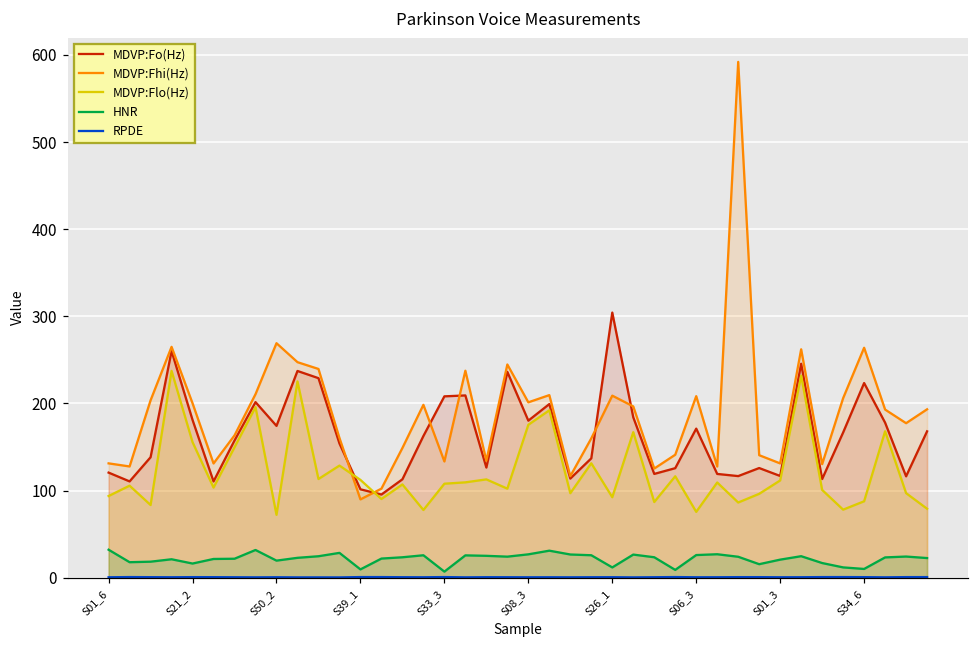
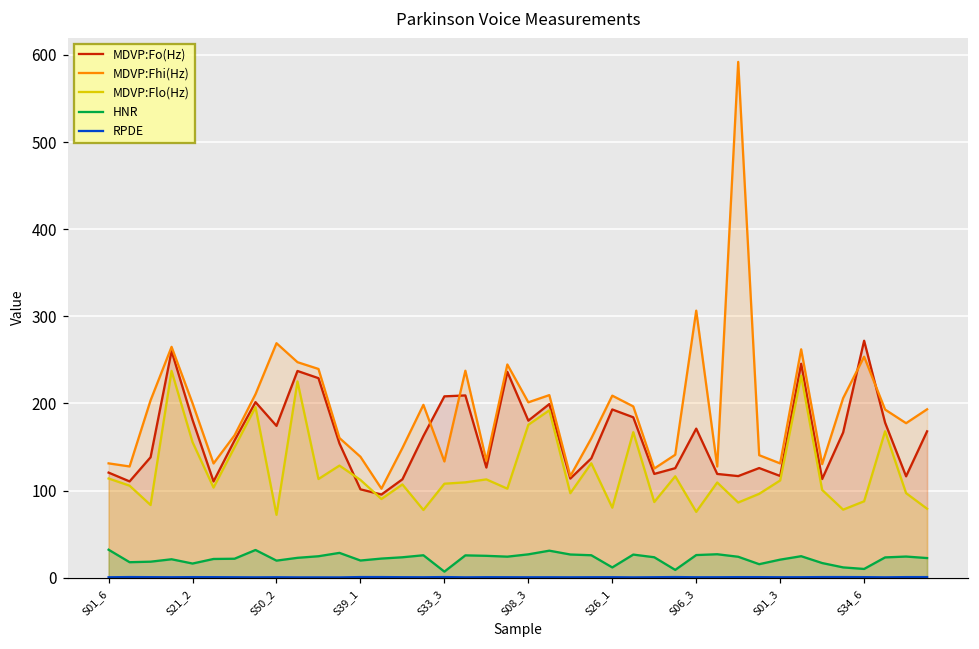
  {
    "MDVP:Fo(Hz)": {
      "S01_6": 120,
      "S21_2": 180,
      "S50_2": 170,
      "S39_1": 100,
      "S33_3": 210,
      "S08_3": 180,
-     "S26_1": 300,
+     "S26_1": 190,
      "S06_3": 170,
      "S01_3": 120,
-     "S34_6": 220
+     "S34_6": 270
    },
    "MDVP:Fhi(Hz)": {
      "S01_6": 130,
      "S21_2": 200,
      "S50_2": 270,
-     "S39_1": 90,
+     "S39_1": 140,
      "S33_3": 130,
      "S08_3": 200,
      "S26_1": 210,
-     "S06_3": 210,
+     "S06_3": 310,
      "S01_3": 130,
-     "S34_6": 260
+     "S34_6": 250
    },
    "MDVP:Flo(Hz)": {
-     "S01_6": 90,
+     "S01_6": 110,
      "S21_2": 160,
      "S50_2": 70,
      "S39_1": 110,
      "S33_3": 110,
      "S08_3": 180,
-     "S26_1": 90,
+     "S26_1": 80,
      "S06_3": 80,
      "S01_3": 110,
      "S34_6": 90
    },
    "HNR": {
      "S01_6": 30,
      "S21_2": 20,
      "S50_2": 20,
-     "S39_1": 10,
+     "S39_1": 20,
      "S33_3": 10,
      "S08_3": 30,
      "S26_1": 10,
      "S06_3": 30,
      "S01_3": 20,
      "S34_6": 10
    },
    "RPDE": {
      "S01_6": 0,
      "S21_2": 0,
      "S50_2": 0,
      "S39_1": 0,
      "S33_3": 0,
      "S08_3": 0,
      "S26_1": 0,
      "S06_3": 0,
      "S01_3": 0,
      "S34_6": 0
    }
  }
